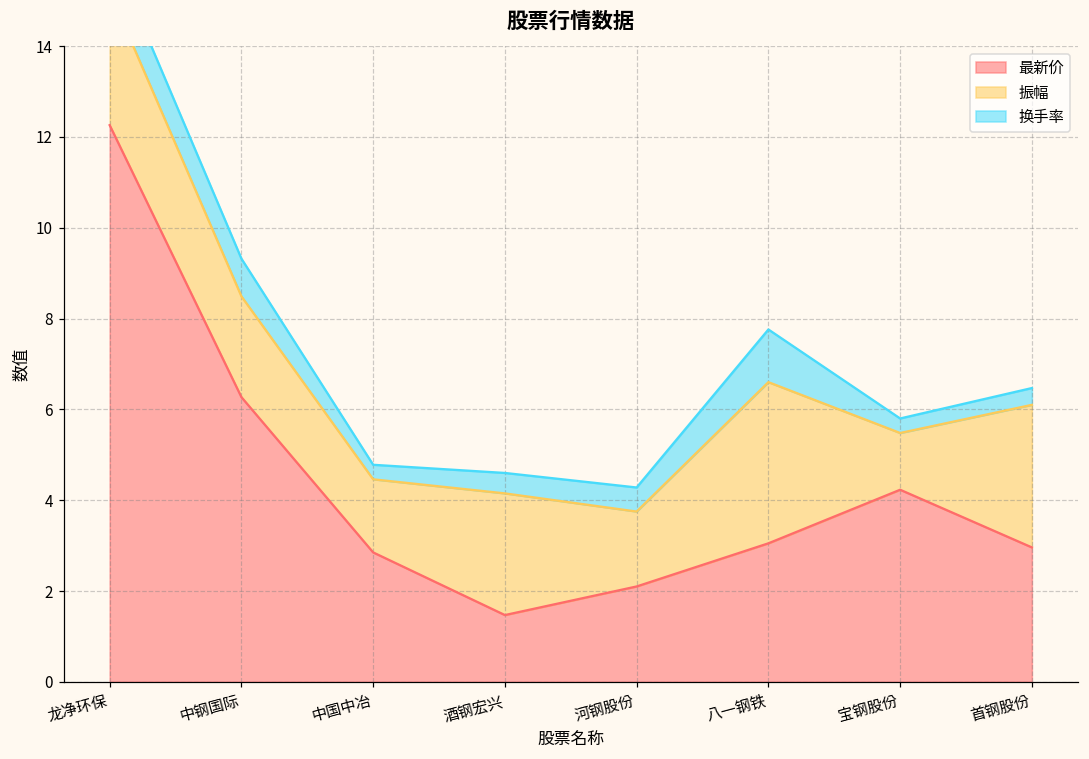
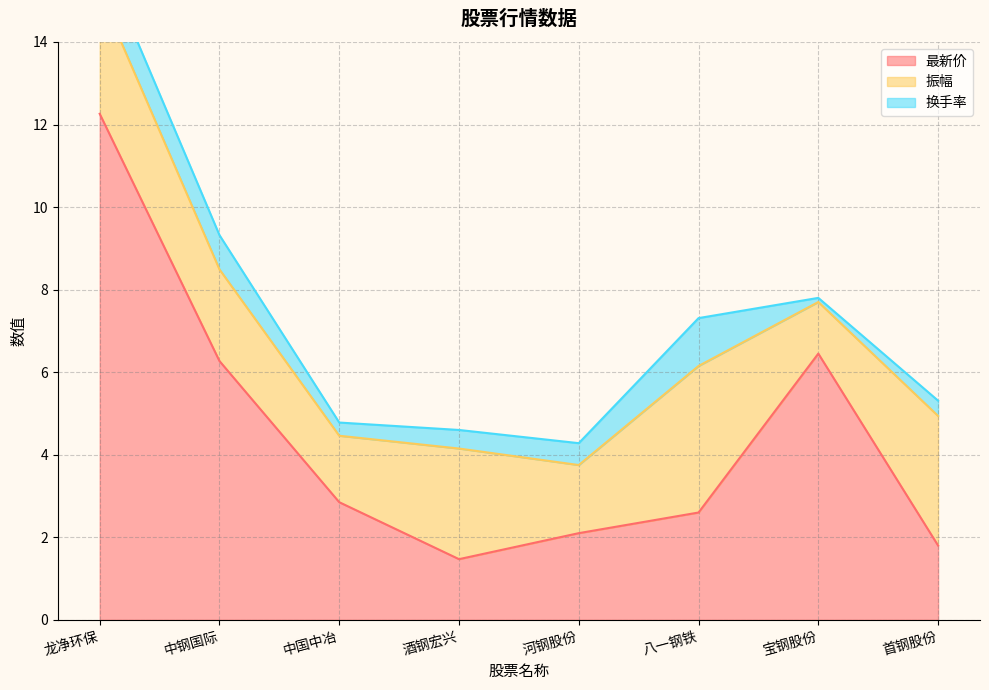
  {
    "最新价": {
      "龙净环保": 12.3,
      "中钢国际": 6.3,
      "中国中冶": 2.9,
      "酒钢宏兴": 1.5,
      "河钢股份": 2.1,
-     "八一钢铁": 3.1,
-     "宝钢股份": 4.2,
-     "首钢股份": 3.0
+     "八一钢铁": 2.6,
+     "宝钢股份": 6.5,
+     "首钢股份": 1.8
    },
    "振幅": {
      "中钢国际": 2.2,
      "中国中冶": 1.6,
      "酒钢宏兴": 2.7,
      "河钢股份": 1.7,
      "八一钢铁": 3.6,
      "宝钢股份": 1.3,
      "首钢股份": 3.1
    },
    "换手率": {
      "中钢国际": 0.8,
      "中国中冶": 0.3,
      "酒钢宏兴": 0.5,
      "河钢股份": 0.5,
      "八一钢铁": 1.2,
-     "宝钢股份": 0.3,
+     "宝钢股份": 0.1,
      "首钢股份": 0.4
    }
  }
